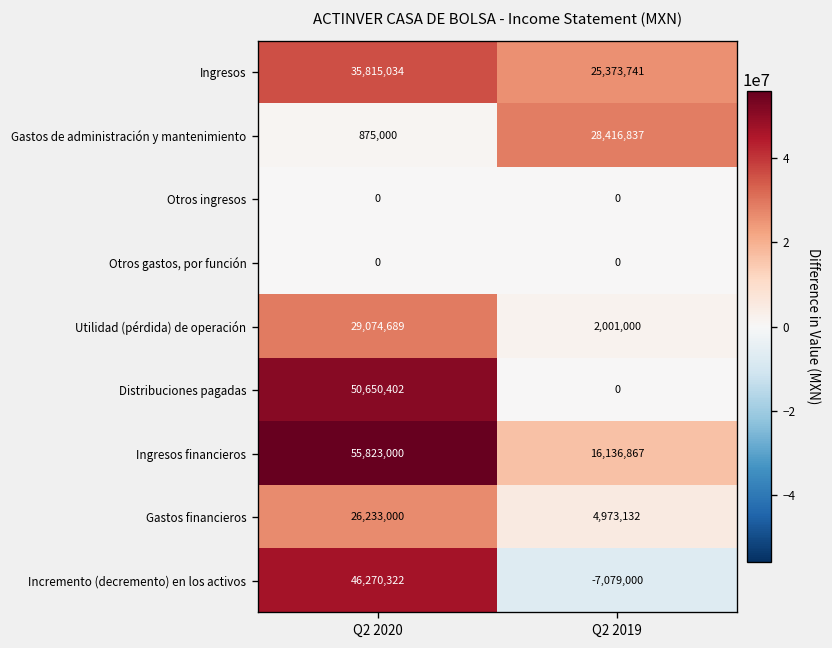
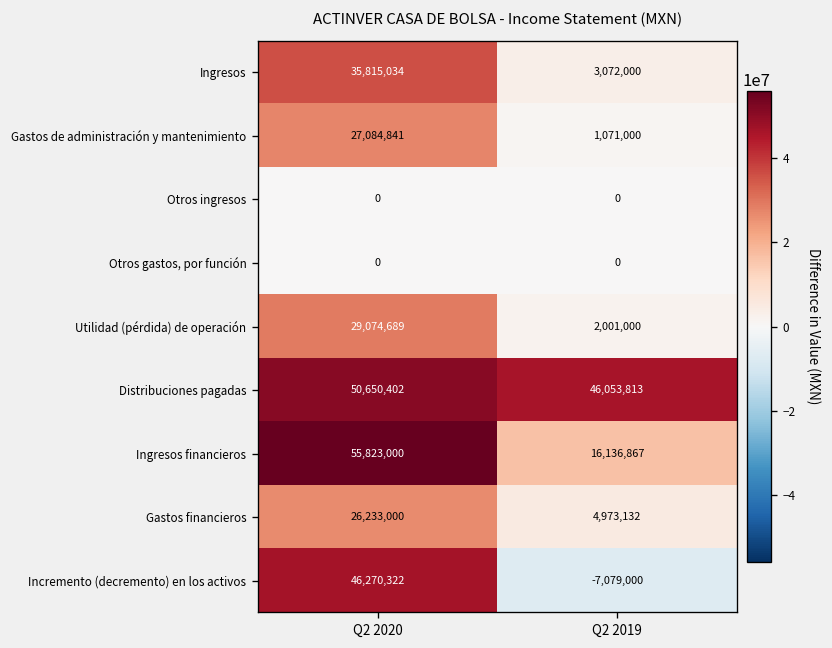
  {
    "Ingresos": {
      "Q2 2020": "35,815,034",
-     "Q2 2019": "25,373,741"
+     "Q2 2019": "3,072,000"
    },
    "Gastos de administración y mantenimiento": {
-     "Q2 2020": "875,000",
-     "Q2 2019": "28,416,837"
+     "Q2 2020": "27,084,841",
+     "Q2 2019": "1,071,000"
    },
    "Otros ingresos": {
      "Q2 2020": "0",
      "Q2 2019": "0"
    },
    "Otros gastos, por función": {
      "Q2 2020": "0",
      "Q2 2019": "0"
    },
    "Utilidad (pérdida) de operación": {
      "Q2 2020": "29,074,689",
      "Q2 2019": "2,001,000"
    },
    "Distribuciones pagadas": {
      "Q2 2020": "50,650,402",
-     "Q2 2019": "0"
+     "Q2 2019": "46,053,813"
    },
    "Ingresos financieros": {
      "Q2 2020": "55,823,000",
      "Q2 2019": "16,136,867"
    },
    "Gastos financieros": {
      "Q2 2020": "26,233,000",
      "Q2 2019": "4,973,132"
    },
    "Incremento (decremento) en los activos": {
      "Q2 2020": "46,270,322",
      "Q2 2019": "-7,079,000"
    }
  }
